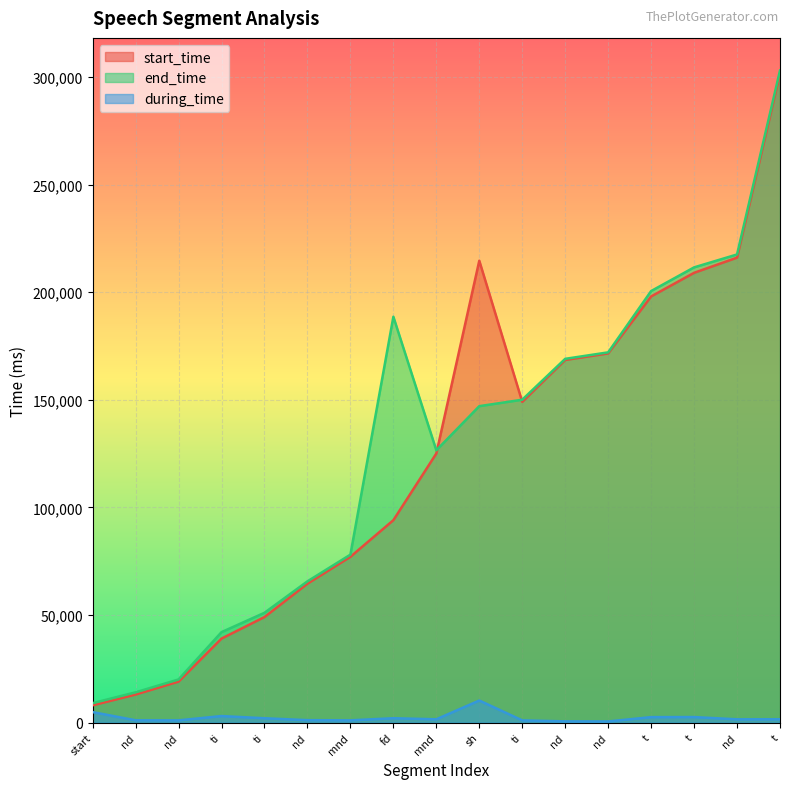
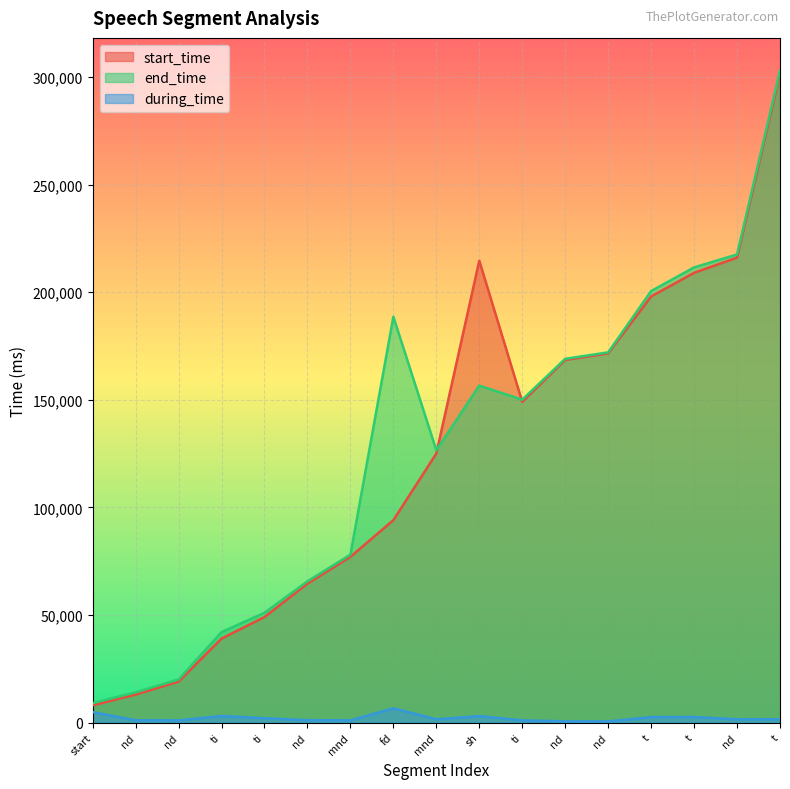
  {
    "start_time": {
      "fd": "94,000",
      "sh": "215,000"
    },
    "end_time": {
      "fd": "189,000",
-     "sh": "147,000"
+     "sh": "157,000"
    },
    "during_time": {
      "start": "5,000",
-     "fd": "2,000",
-     "sh": "10,000"
+     "fd": "7,000",
+     "sh": "3,000"
    }
  }
